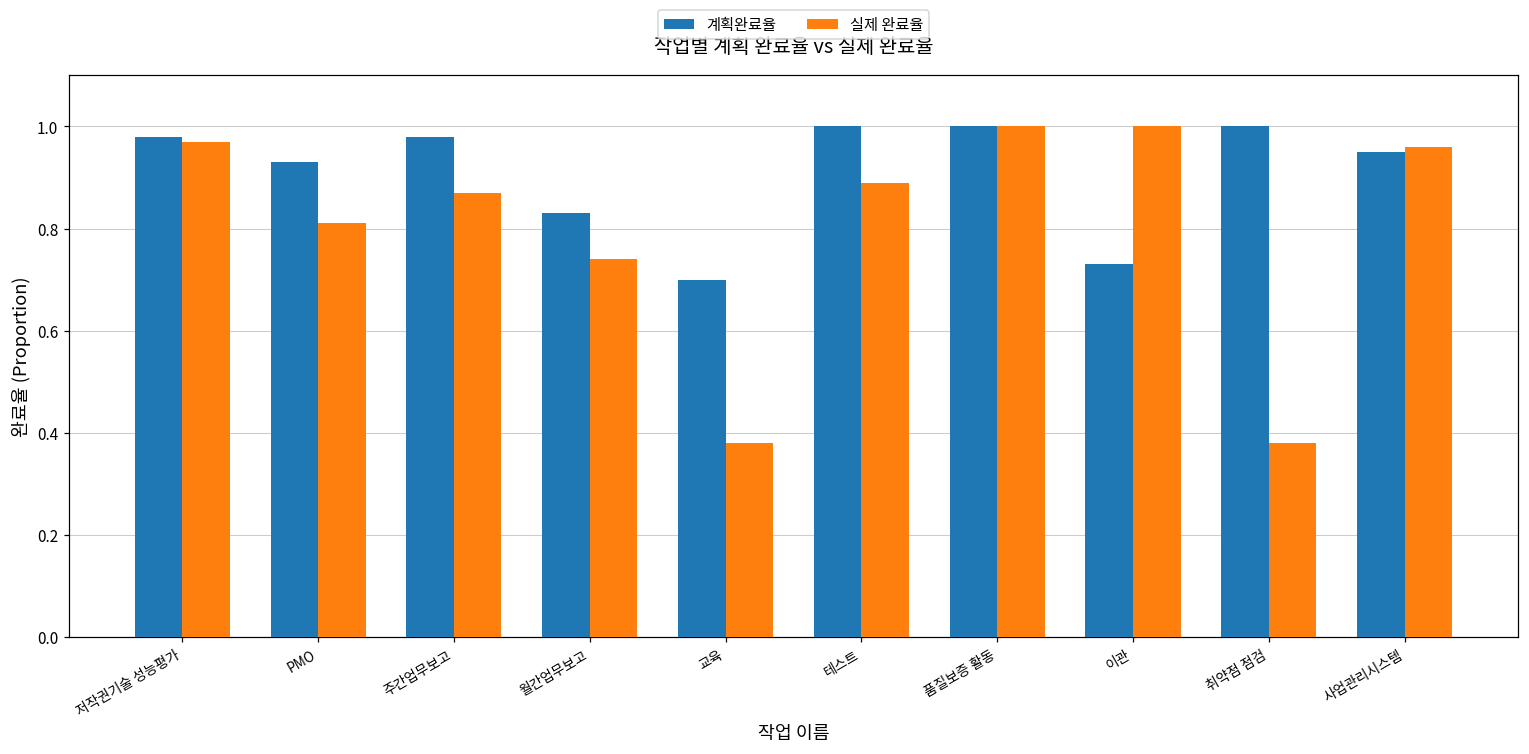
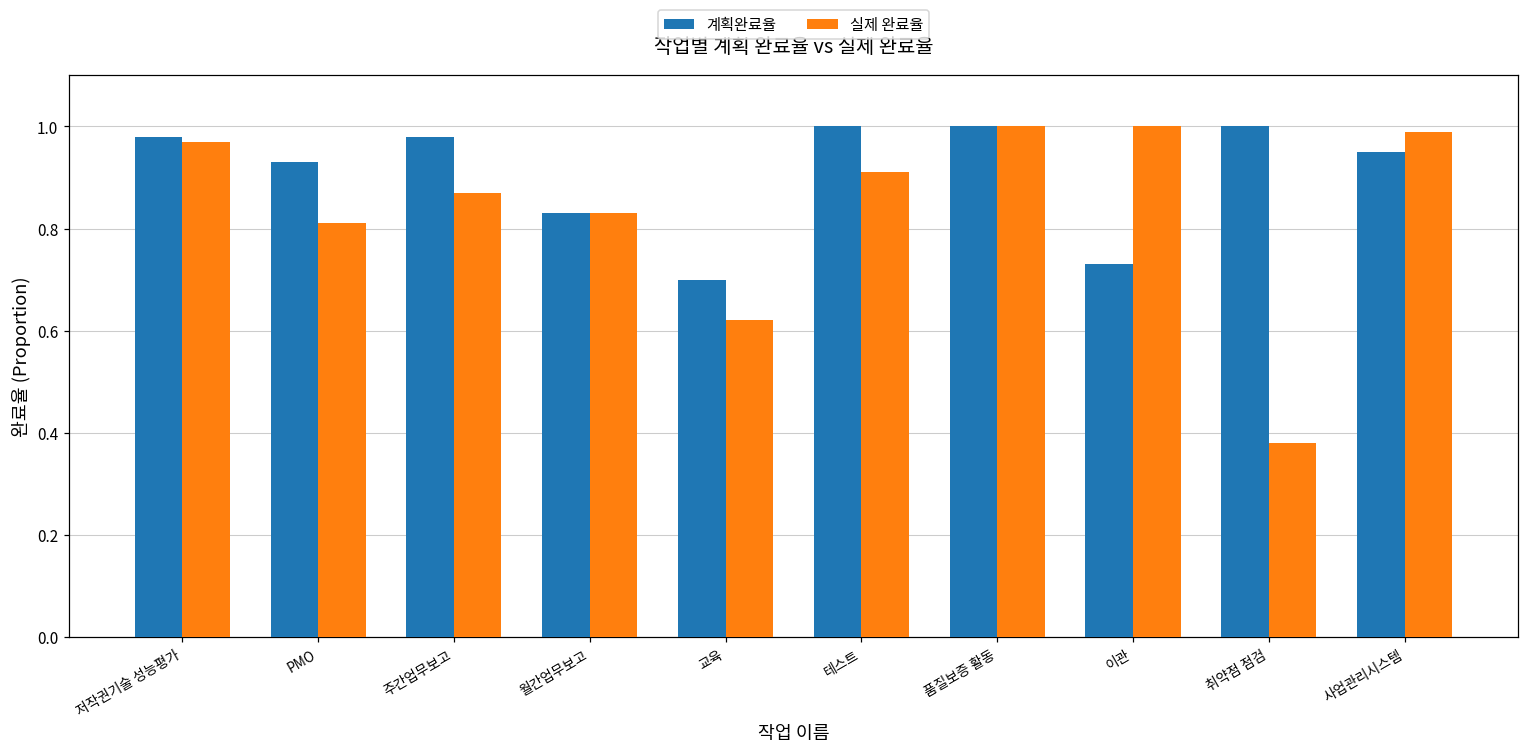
  {
    "계획완료율": {
      "저작권기술 성능평가": 0.98,
      "PMO": 0.93,
      "주간업무보고": 0.98,
      "월간업무보고": 0.83,
      "교육": 0.70,
      "테스트": 1.00,
      "품질보증 활동": 1.00,
      "이관": 0.73,
      "취약점 점검": 1.00,
      "사업관리시스템": 0.95
    },
    "실제 완료율": {
      "저작권기술 성능평가": 0.97,
      "PMO": 0.81,
      "주간업무보고": 0.87,
-     "월간업무보고": 0.74,
-     "교육": 0.38,
-     "테스트": 0.89,
+     "월간업무보고": 0.83,
+     "교육": 0.62,
+     "테스트": 0.91,
      "품질보증 활동": 1.00,
      "이관": 1.00,
      "취약점 점검": 0.38,
-     "사업관리시스템": 0.96
+     "사업관리시스템": 0.99
    }
  }
